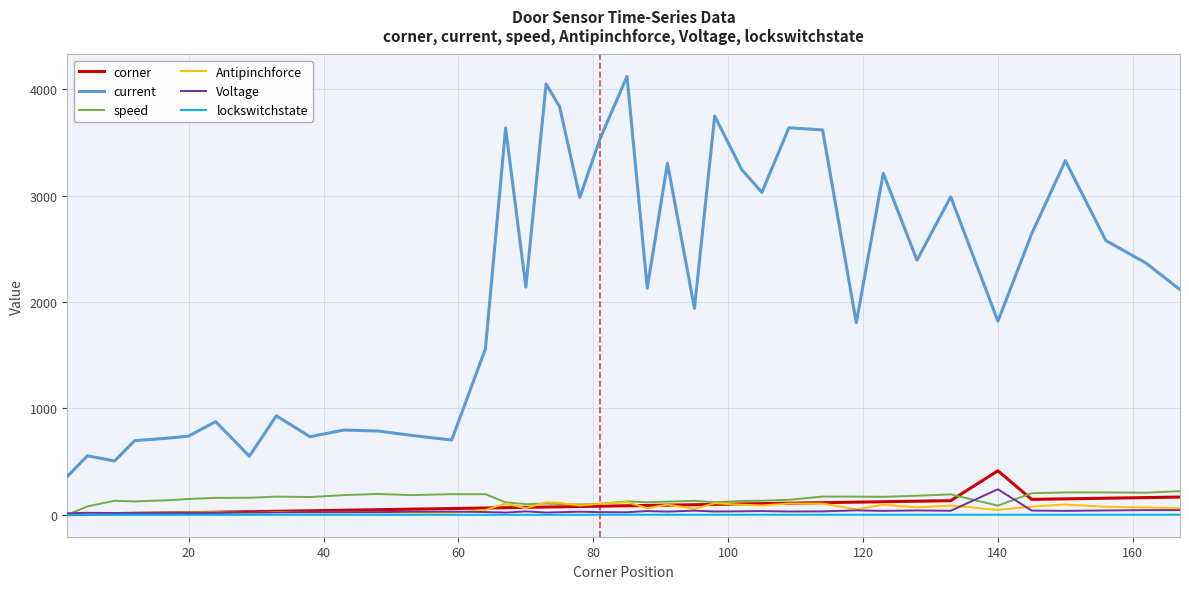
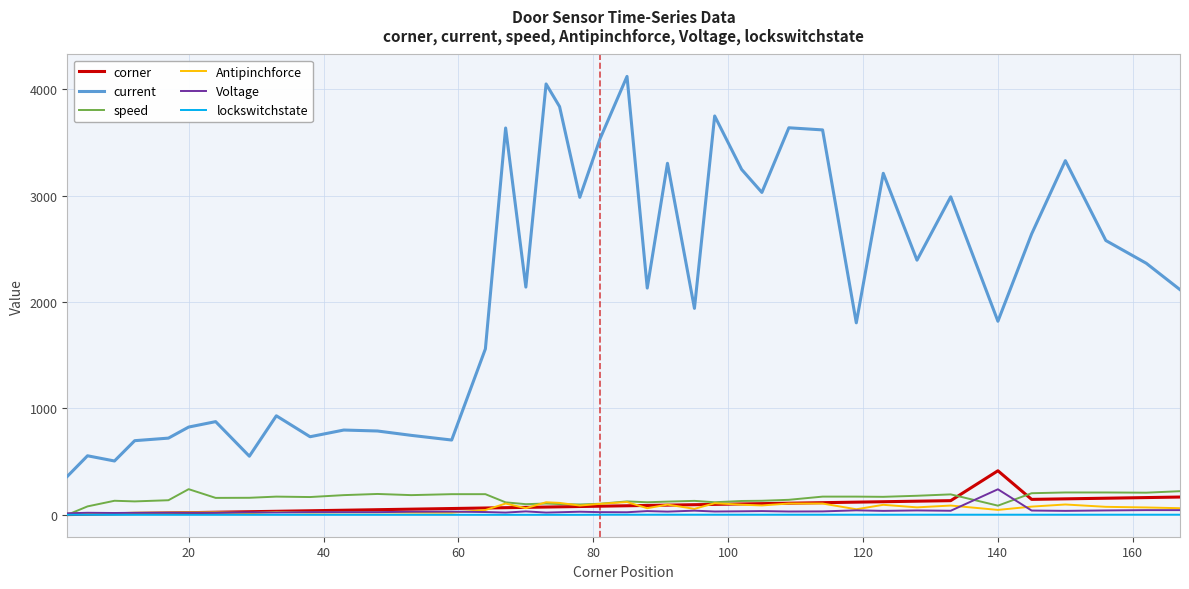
  {
    "corner": {
      "140": 410
    },
    "current": {
-     "20": 740,
+     "20": 830,
      "140": 1820
    },
    "speed": {
-     "20": 150,
+     "20": 240,
      "140": 90
    },
    "Antipinchforce": {
      "140": 50
    },
    "Voltage": {
      "140": 240
    },
    "lockswitchstate": {
      "140": 0
    }
  }
